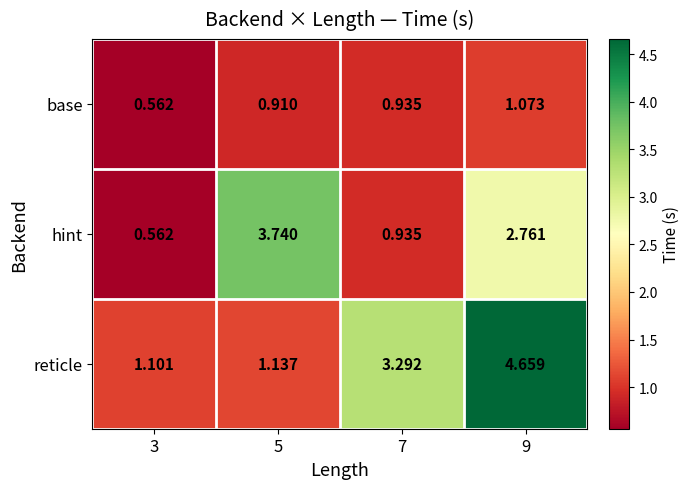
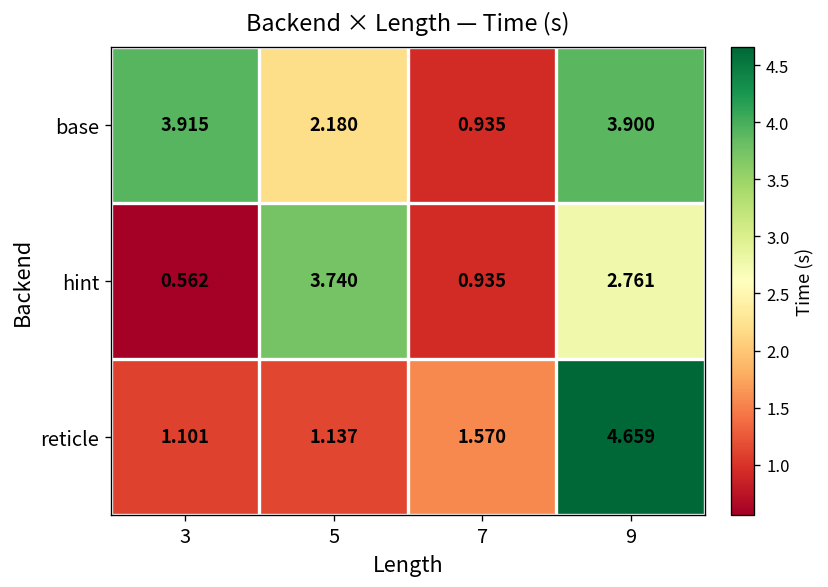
  {
    "base": {
-     "3": 0.562,
-     "5": 0.910,
+     "3": 3.915,
+     "5": 2.180,
      "7": 0.935,
-     "9": 1.073
+     "9": 3.900
    },
    "hint": {
      "3": 0.562,
      "5": 3.740,
      "7": 0.935,
      "9": 2.761
    },
    "reticle": {
      "3": 1.101,
      "5": 1.137,
-     "7": 3.292,
+     "7": 1.570,
      "9": 4.659
    }
  }
